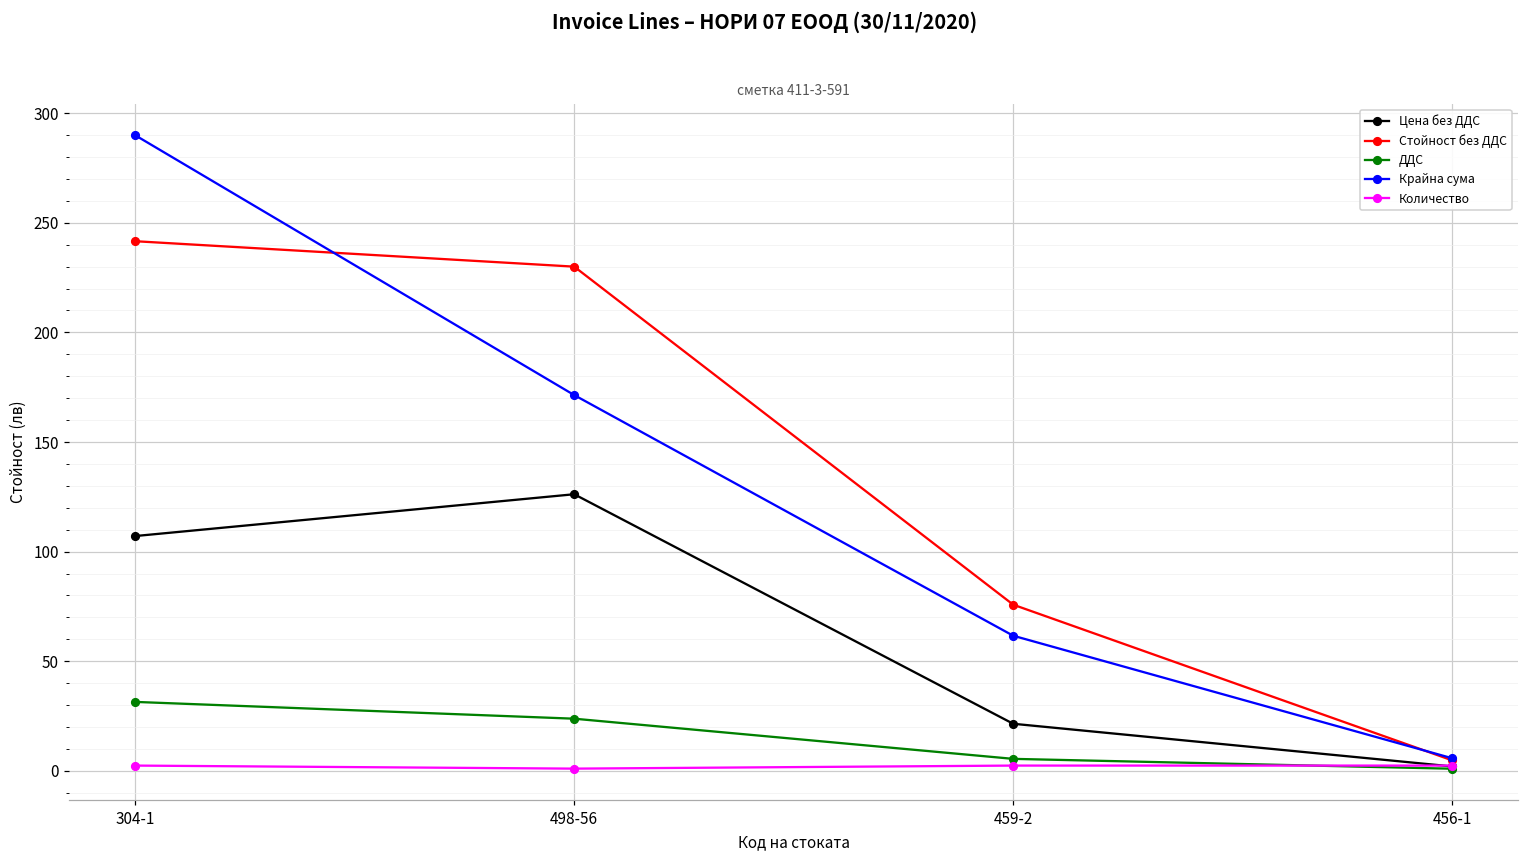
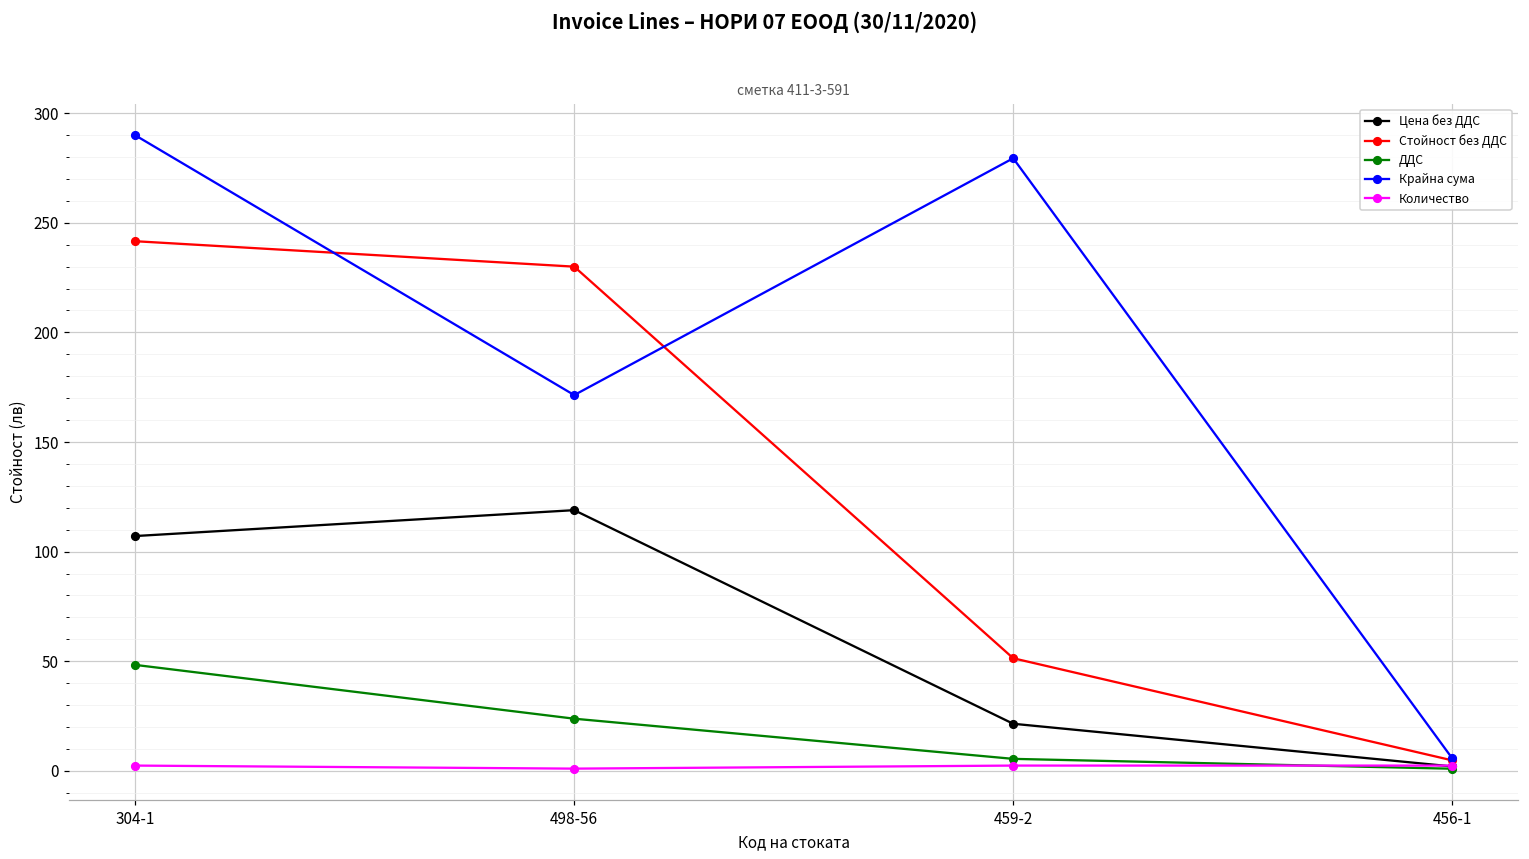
  {
    "Цена без ДДС": {
      "304-1": 107,
-     "498-56": 126,
+     "498-56": 119,
      "459-2": 21
    },
    "Стойност без ДДС": {
      "304-1": 242,
      "498-56": 230,
-     "459-2": 76
+     "459-2": 51
    },
    "ДДС": {
-     "304-1": 31,
+     "304-1": 48,
      "498-56": 24,
      "459-2": 5
    },
    "Крайна сума": {
      "304-1": 290,
      "498-56": 171,
-     "459-2": 62
+     "459-2": 279
    },
    "Количество": {
      "304-1": 2,
      "498-56": 1,
      "459-2": 2
    }
  }
